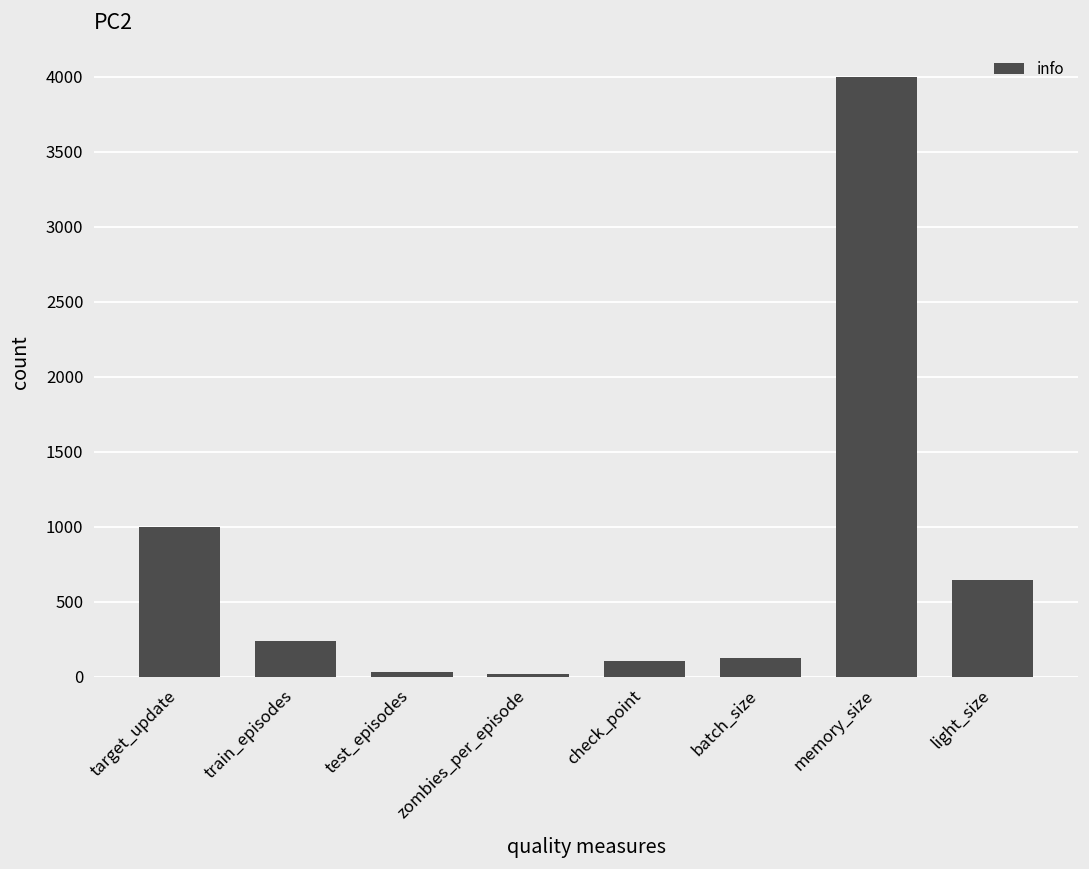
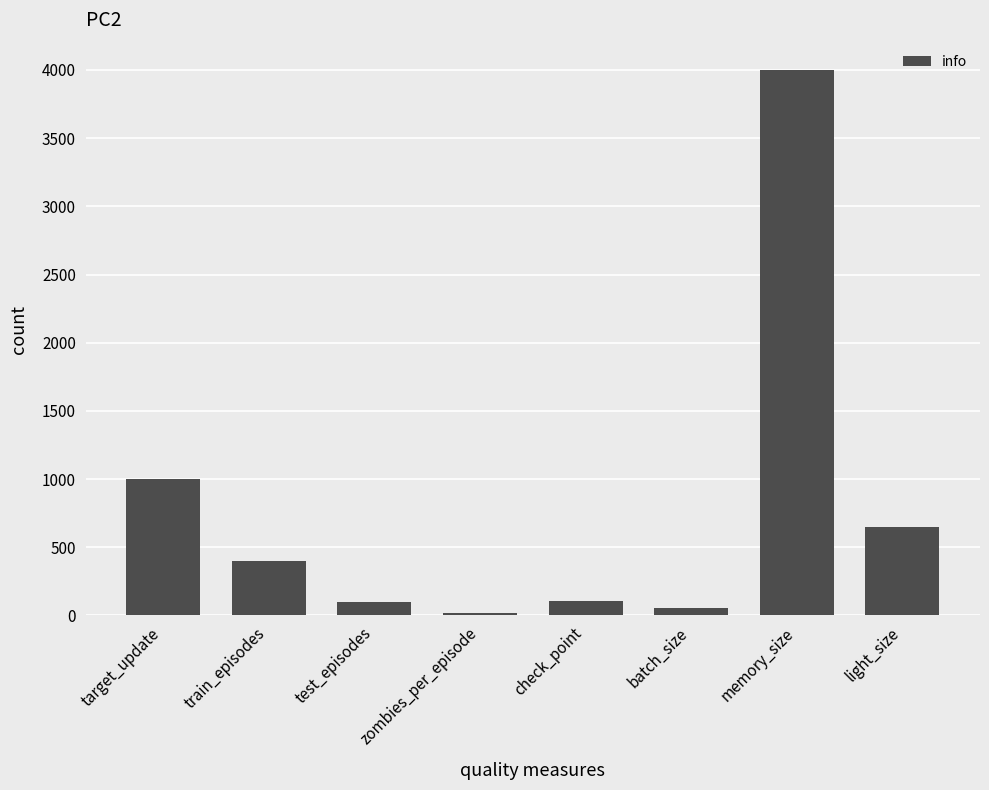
  {
    "target_update": 1000,
-   "train_episodes": 240,
-   "test_episodes": 30,
+   "train_episodes": 400,
+   "test_episodes": 100,
    "zombies_per_episode": 20,
    "check_point": 110,
-   "batch_size": 130,
+   "batch_size": 60,
    "memory_size": 4000,
    "light_size": 650
  }
